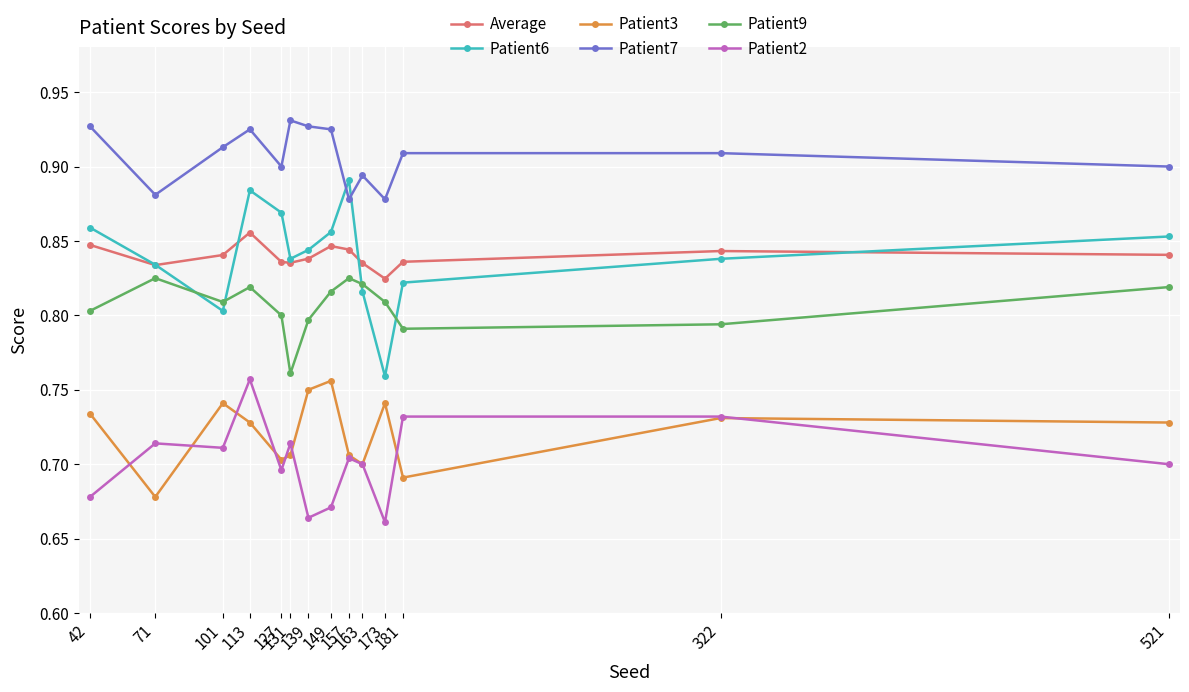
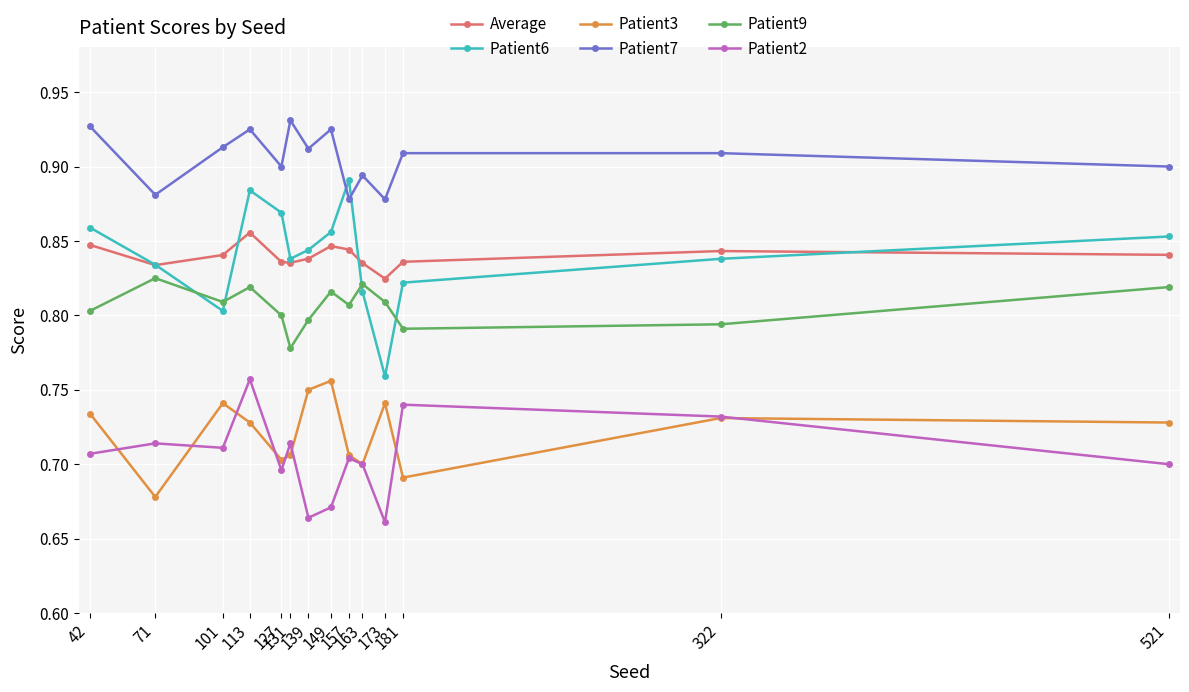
  {
    "Patient6": {
      "42": 0.859,
      "101": 0.803,
      "113": 0.884,
      "127": 0.869,
      "131": 0.838,
      "139": 0.844,
      "149": 0.856,
      "157": 0.891,
      "163": 0.816,
      "173": 0.759,
      "181": 0.822,
      "322": 0.838,
      "521": 0.853
    },
    "Patient7": {
      "42": 0.927,
      "71": 0.881,
      "101": 0.913,
      "113": 0.925,
      "127": 0.900,
      "131": 0.931,
-     "139": 0.927,
+     "139": 0.912,
      "149": 0.925,
      "157": 0.878,
      "163": 0.894,
      "173": 0.878,
      "181": 0.909,
      "322": 0.909,
      "521": 0.900
    },
    "Patient9": {
      "42": 0.803,
      "71": 0.825,
      "101": 0.809,
      "113": 0.819,
      "127": 0.800,
-     "131": 0.761,
+     "131": 0.778,
      "139": 0.797,
      "149": 0.816,
-     "157": 0.825,
+     "157": 0.807,
      "163": 0.821,
      "173": 0.809,
      "181": 0.791,
      "322": 0.794,
      "521": 0.819
    },
    "Patient2": {
-     "42": 0.678,
+     "42": 0.707,
      "71": 0.714,
      "101": 0.711,
      "113": 0.757,
      "127": 0.696,
      "131": 0.714,
      "139": 0.664,
      "149": 0.671,
      "157": 0.704,
      "173": 0.661,
-     "181": 0.732,
+     "181": 0.740,
      "521": 0.700
    }
  }
